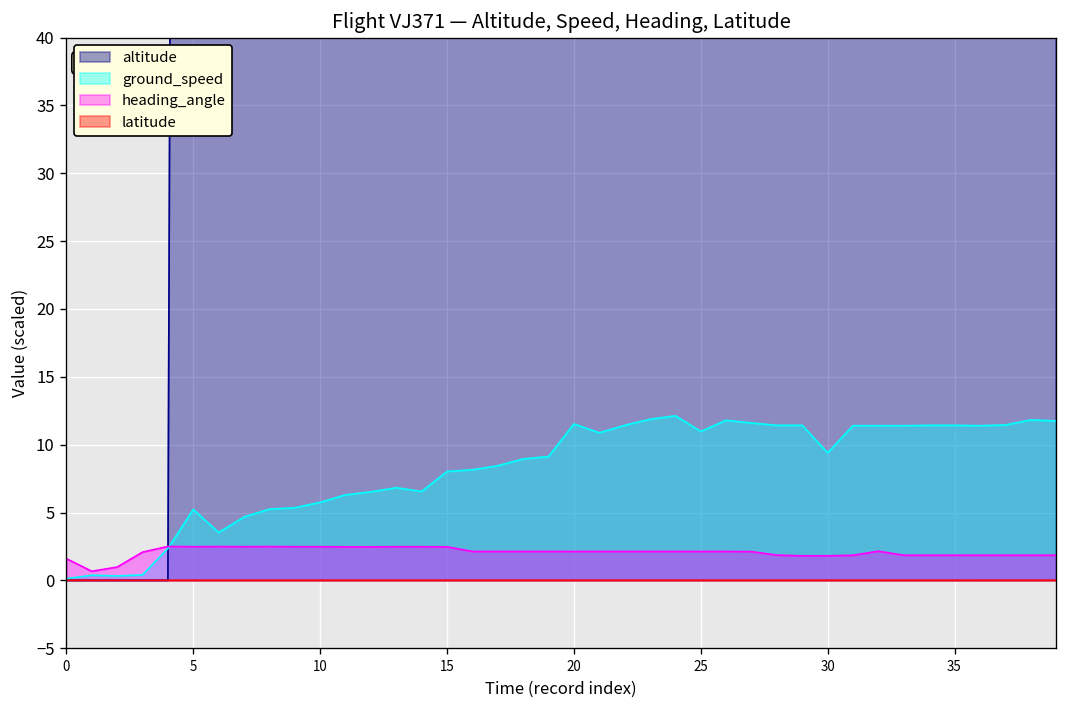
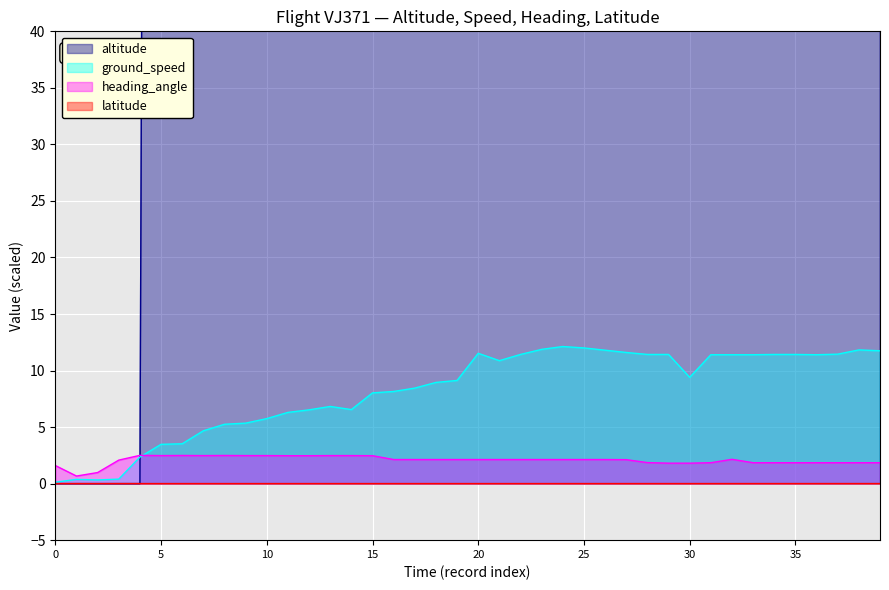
  {
    "ground_speed": {
-     "5": 5.2,
+     "5": 3.5,
      "10": 5.8,
      "15": 8.0,
      "20": 11.5,
-     "25": 11.0,
+     "25": 12.0,
      "30": 9.4,
      "35": 11.4
    },
    "heading_angle": {
      "0": 1.6,
      "5": 2.5,
      "10": 2.5,
      "15": 2.5,
      "20": 2.1,
      "25": 2.1,
      "30": 1.8,
      "35": 1.9
    },
    "latitude": {
      "5": 0.0,
      "10": 0.0,
      "15": 0.0,
      "20": 0.0,
      "25": 0.0,
      "30": 0.0,
      "35": 0.0
    }
  }
